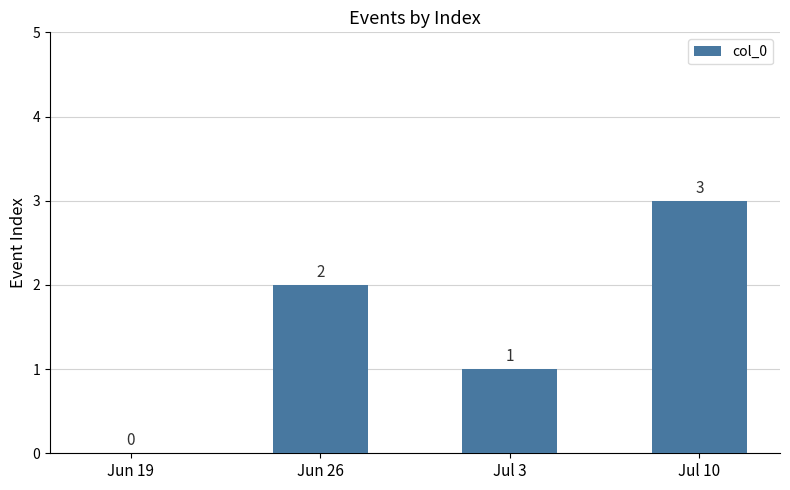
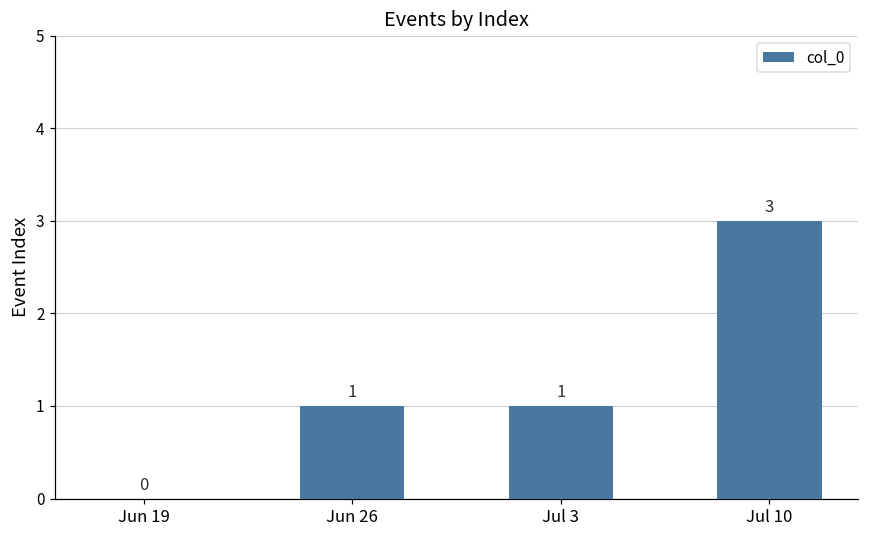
  {
    "Jun 19": 0,
-   "Jun 26": 2,
+   "Jun 26": 1,
    "Jul 3": 1,
    "Jul 10": 3
  }
